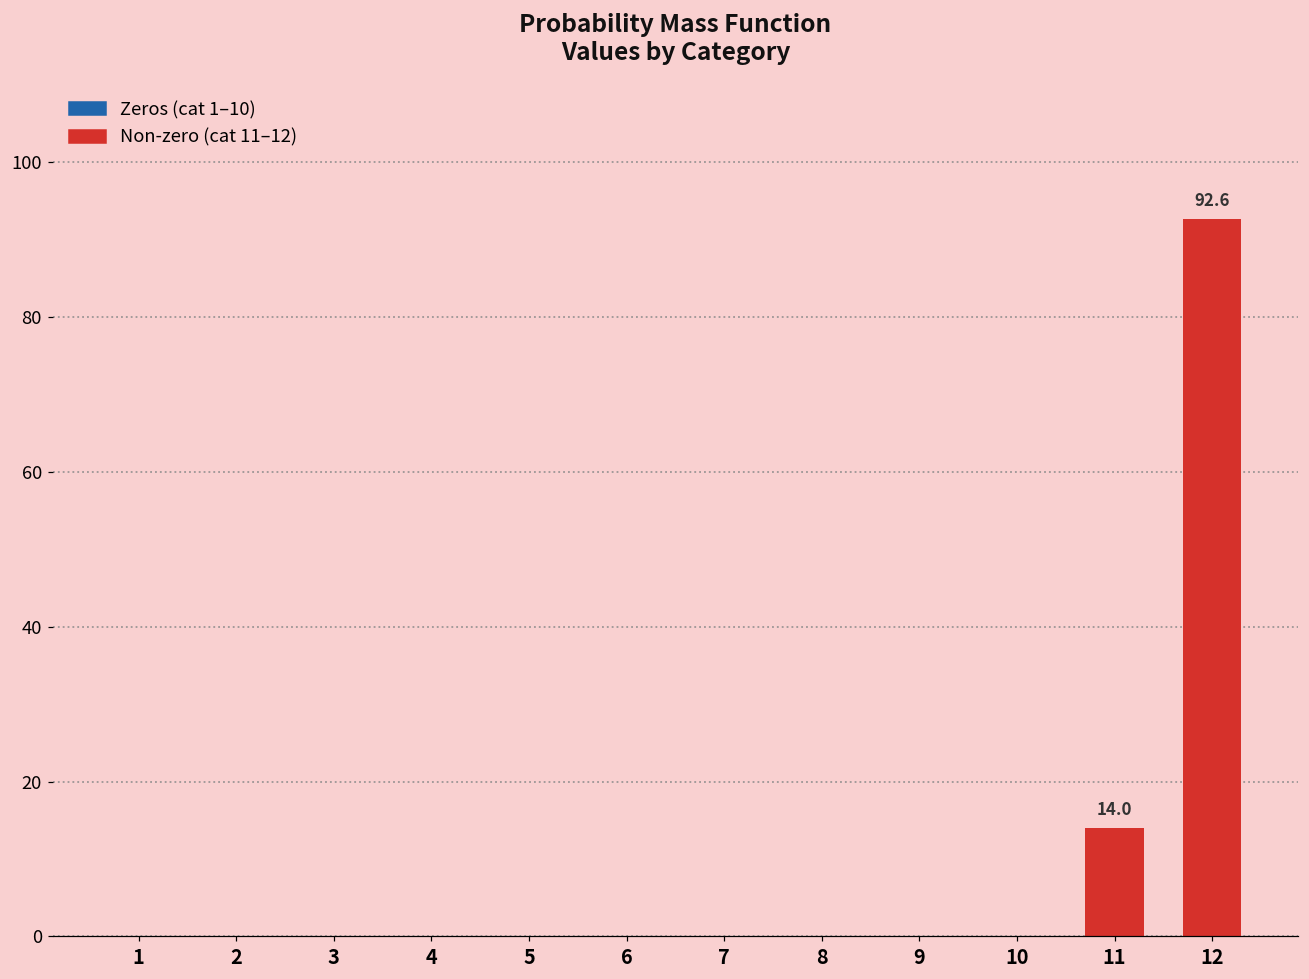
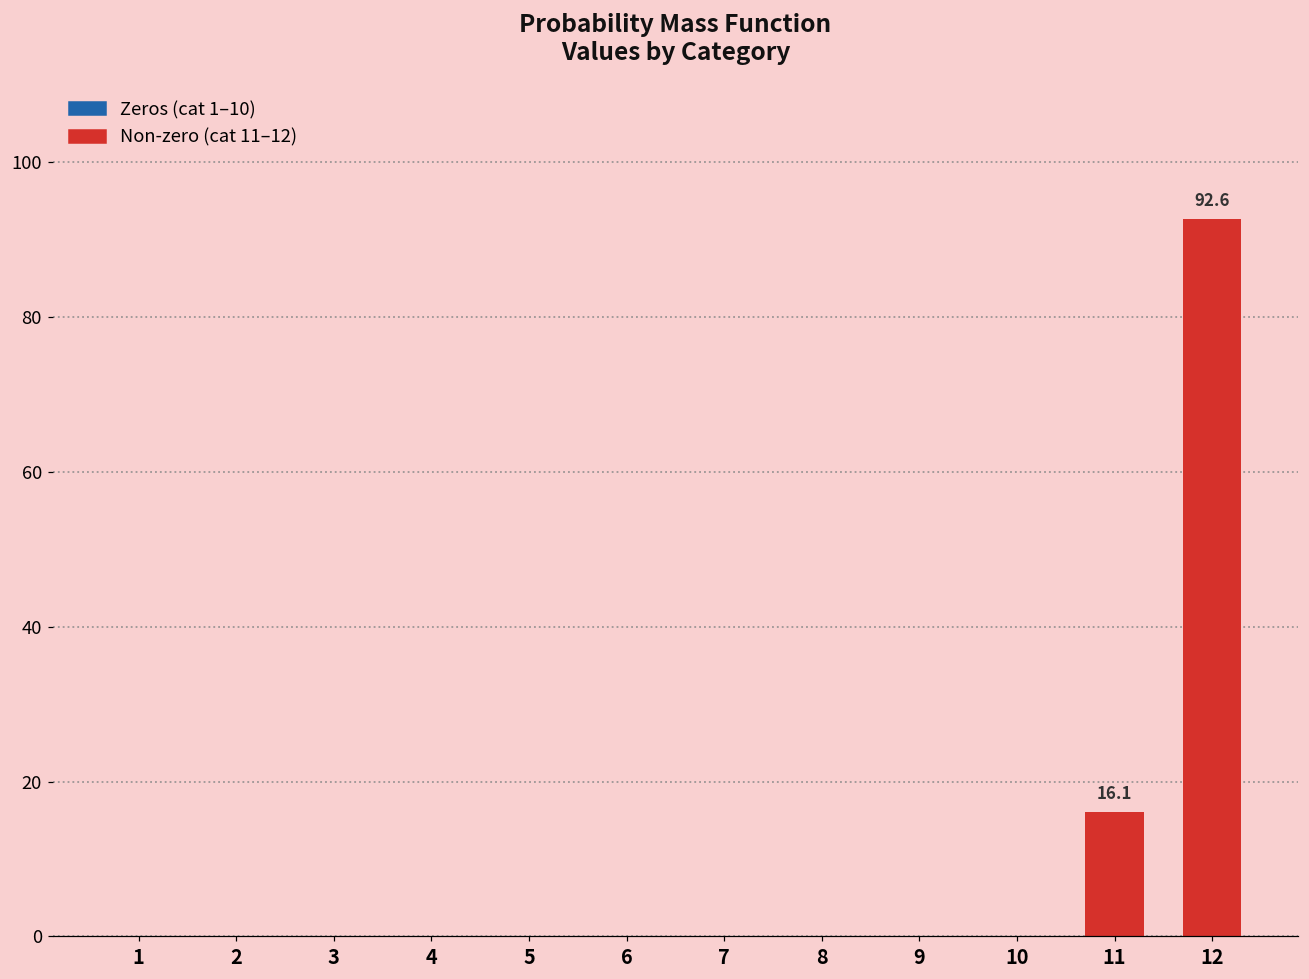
  {
-   "11": 14.0,
+   "11": 16.1,
    "12": 92.6
  }
